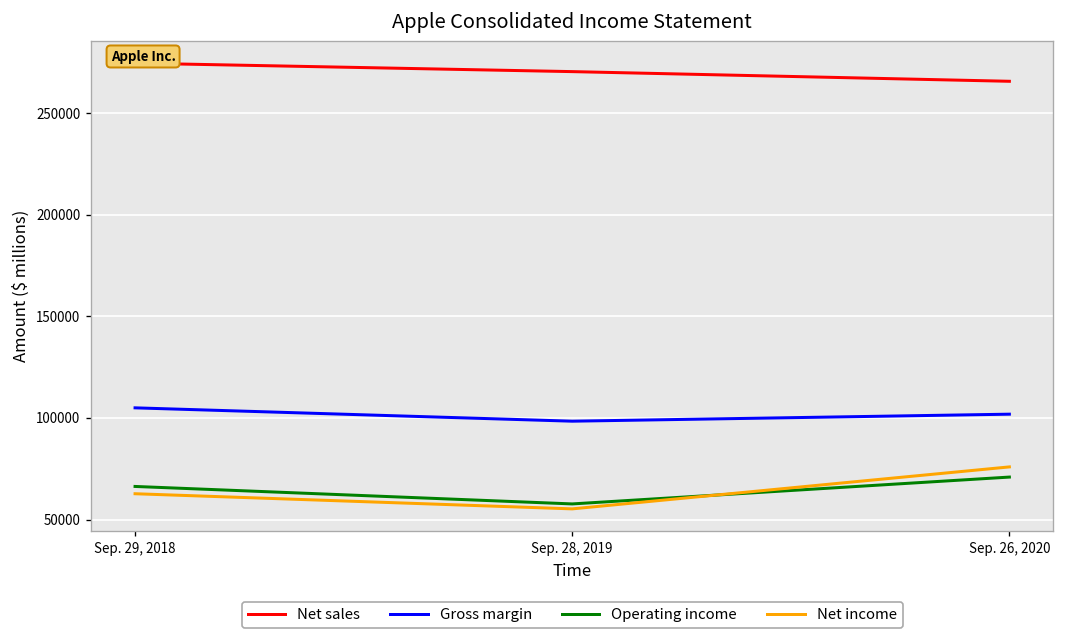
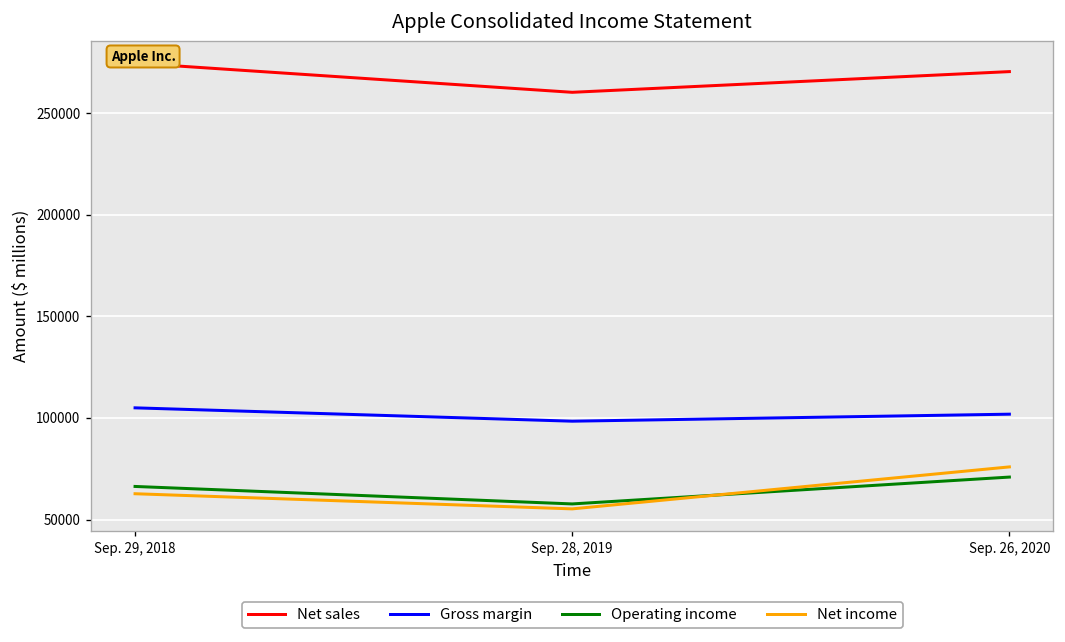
  {
    "Net sales": {
-     "Sep. 28, 2019": 270000,
-     "Sep. 26, 2020": 266000
+     "Sep. 28, 2019": 260000,
+     "Sep. 26, 2020": 270000
    },
    "Gross margin": {
      "Sep. 29, 2018": 105000,
      "Sep. 28, 2019": 98000,
      "Sep. 26, 2020": 102000
    },
    "Operating income": {
      "Sep. 29, 2018": 66000,
      "Sep. 28, 2019": 58000,
      "Sep. 26, 2020": 71000
    },
    "Net income": {
      "Sep. 29, 2018": 63000,
      "Sep. 28, 2019": 55000,
      "Sep. 26, 2020": 76000
    }
  }
